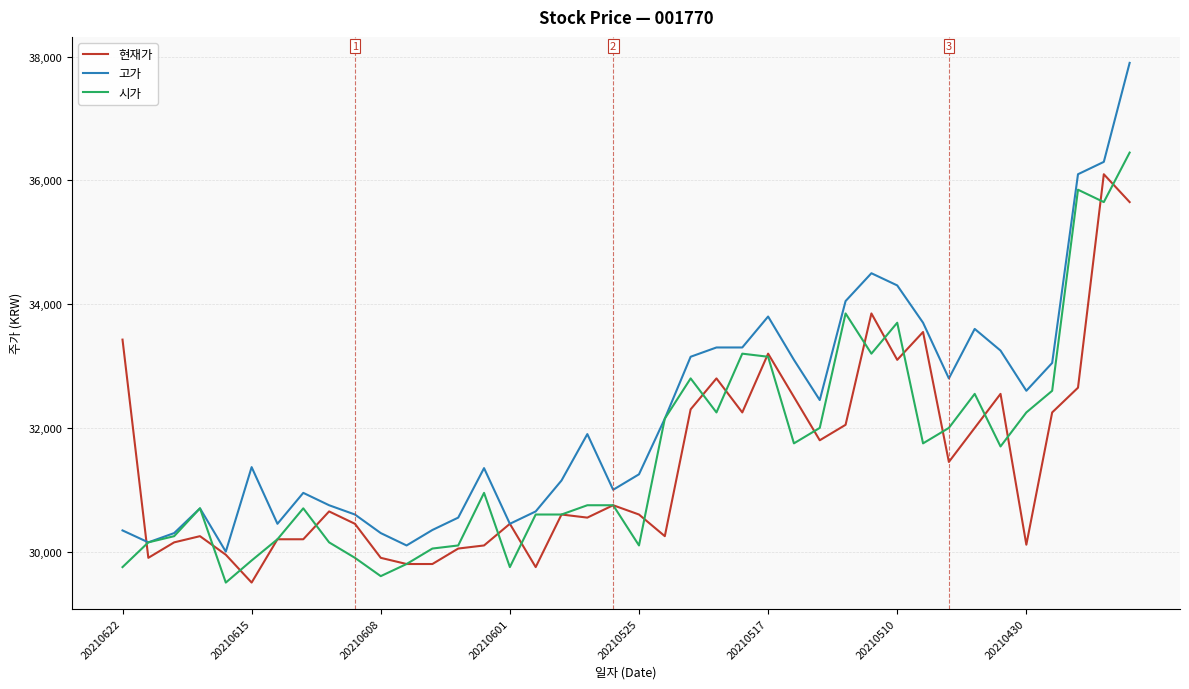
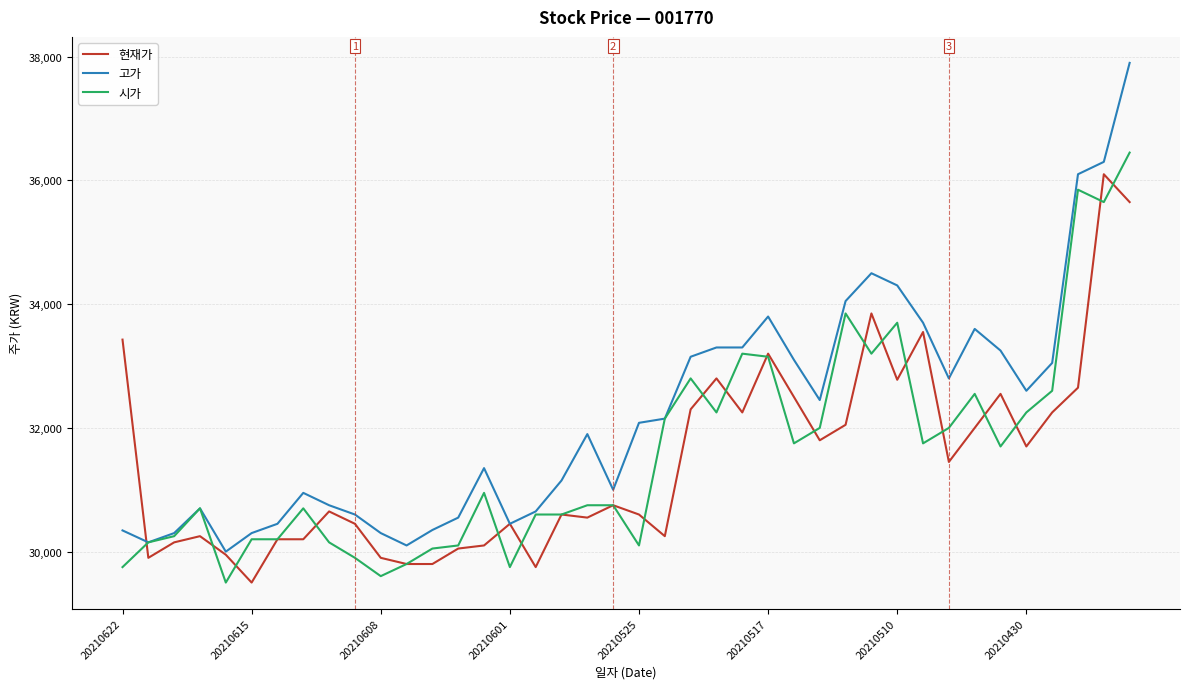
  {
    "현재가": {
      "20210622": "33,400",
      "20210615": "29,500",
      "20210608": "29,900",
      "20210525": "30,600",
      "20210517": "33,200",
-     "20210510": "33,100",
-     "20210430": "30,100"
+     "20210510": "32,800",
+     "20210430": "31,700"
    },
    "고가": {
      "20210622": "30,300",
-     "20210615": "31,400",
+     "20210615": "30,300",
      "20210608": "30,300",
-     "20210525": "31,300",
+     "20210525": "32,100",
      "20210517": "33,800",
      "20210510": "34,300",
      "20210430": "32,600"
    },
    "시가": {
      "20210622": "29,800",
-     "20210615": "29,900",
+     "20210615": "30,200",
      "20210608": "29,600",
      "20210601": "29,800",
      "20210525": "30,100",
      "20210517": "33,200",
      "20210510": "33,700",
      "20210430": "32,300"
    }
  }
